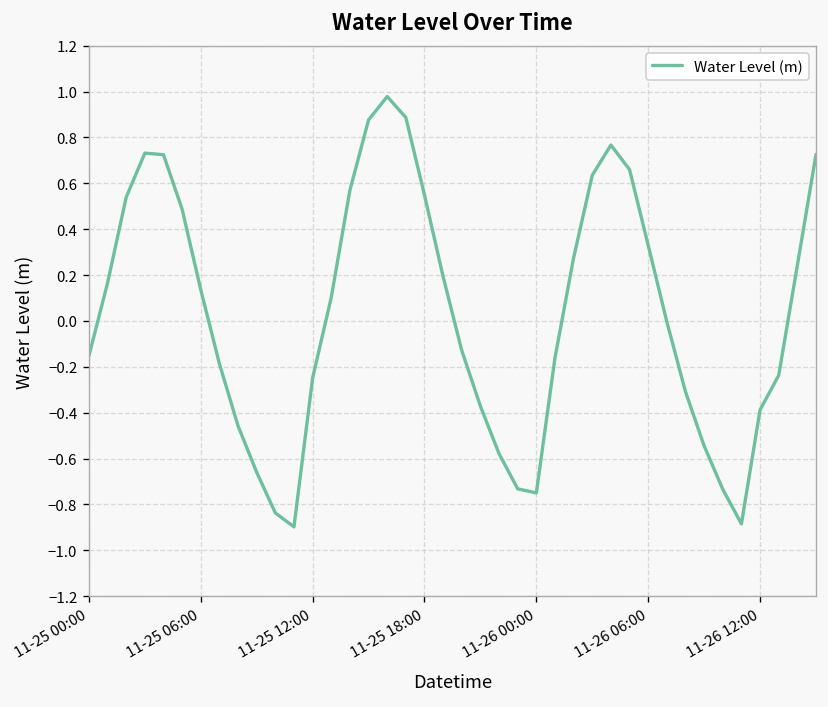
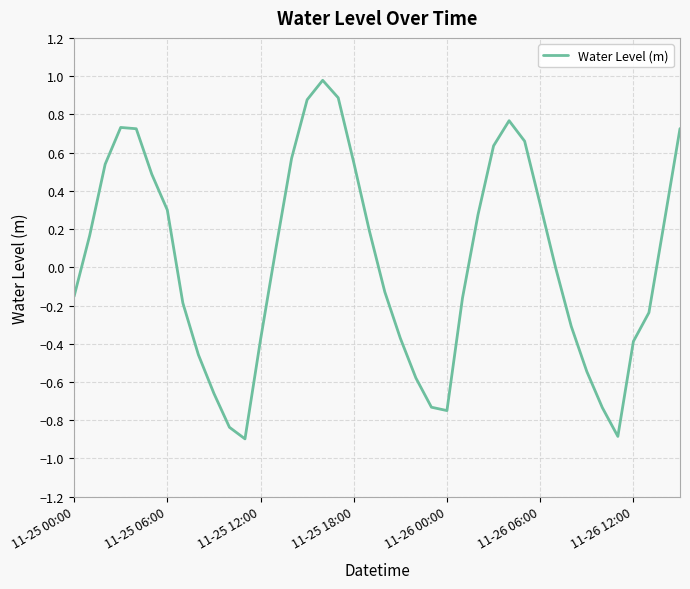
  {
    "11-25 00:00": -0.15,
-   "11-25 06:00": 0.14,
-   "11-25 12:00": -0.25,
+   "11-25 06:00": 0.30,
+   "11-25 12:00": -0.38,
    "11-25 18:00": 0.55,
    "11-26 00:00": -0.75,
    "11-26 06:00": 0.33,
    "11-26 12:00": -0.39
  }
